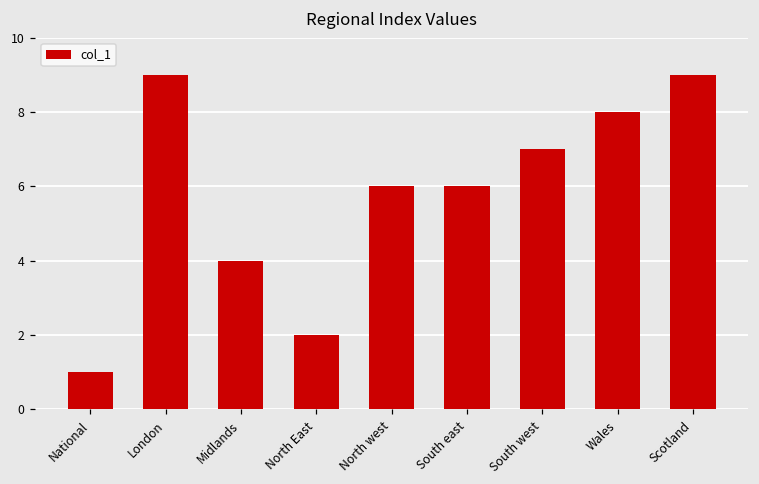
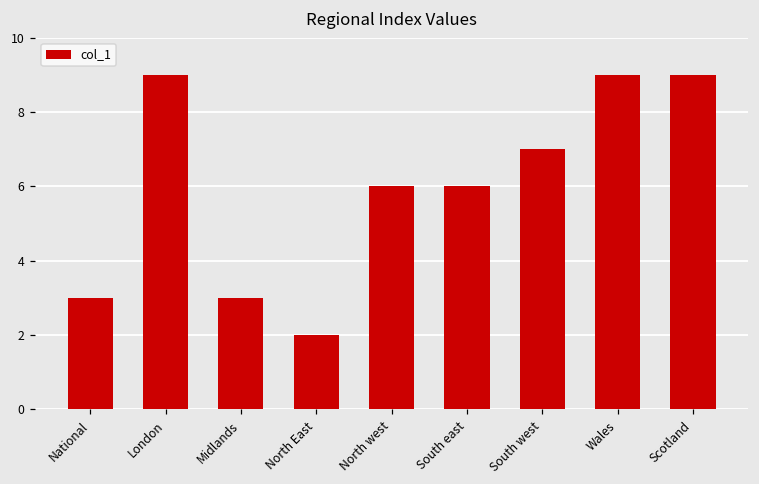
  {
-   "National": 1,
+   "National": 3,
    "London": 9,
-   "Midlands": 4,
+   "Midlands": 3,
    "North East": 2,
    "North west": 6,
    "South east": 6,
    "South west": 7,
-   "Wales": 8,
+   "Wales": 9,
    "Scotland": 9
  }
